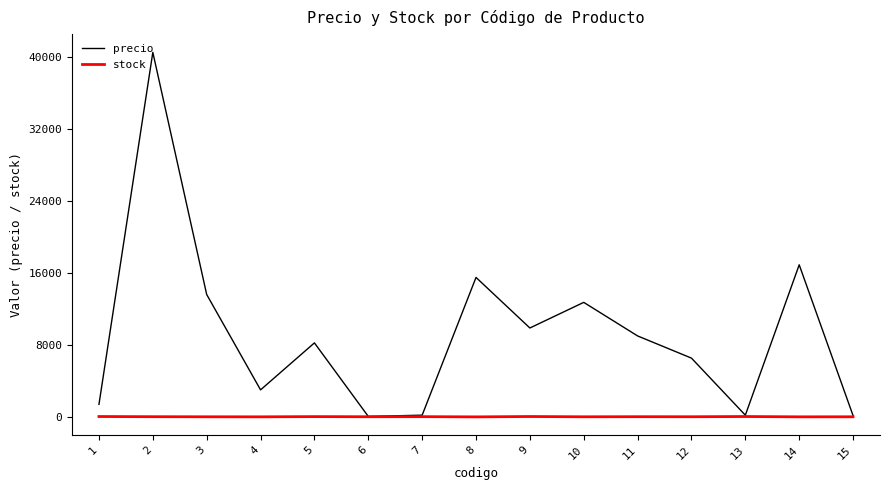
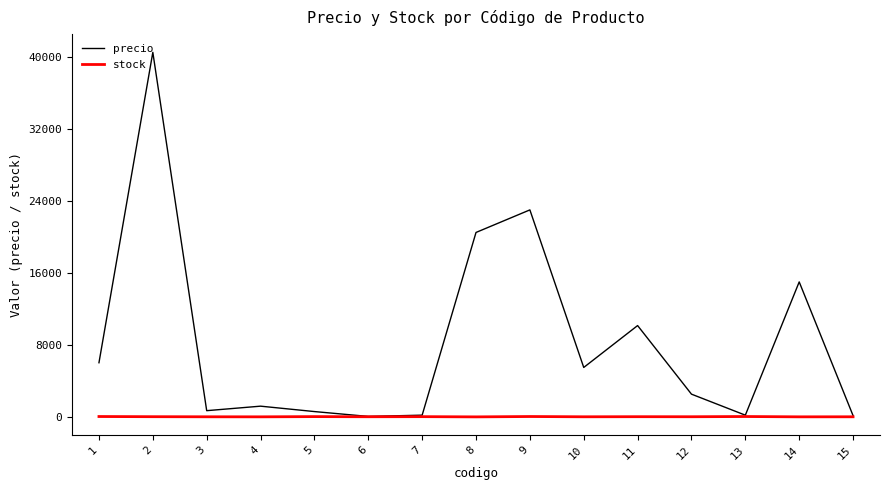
  {
    "precio": {
-     "1": 1000,
+     "1": 6000,
      "2": 41000,
-     "3": 14000,
-     "4": 3000,
-     "5": 8000,
-     "8": 15000,
-     "9": 10000,
-     "10": 13000,
-     "11": 9000,
-     "12": 7000,
-     "14": 17000
+     "3": 1000,
+     "4": 1000,
+     "5": 1000,
+     "8": 20000,
+     "9": 23000,
+     "10": 6000,
+     "11": 10000,
+     "12": 3000,
+     "14": 15000
    },
    "stock": {
      "1": 0,
      "2": 0,
      "3": 0,
      "4": 0,
      "5": 0,
      "8": 0,
      "9": 0,
      "10": 0,
      "11": 0,
      "12": 0,
      "14": 0
    }
  }
